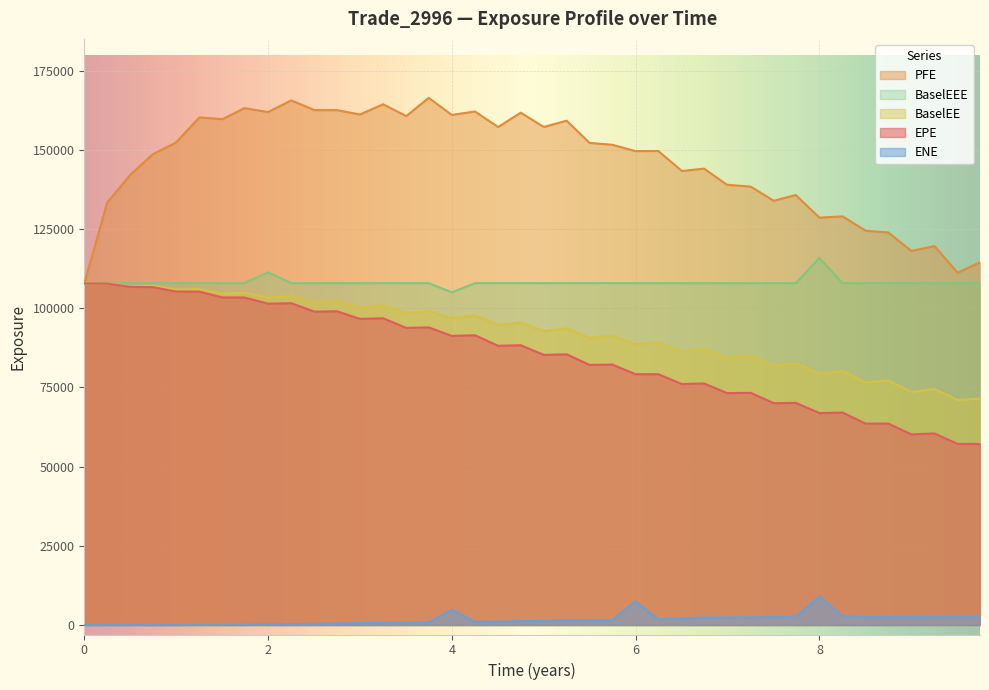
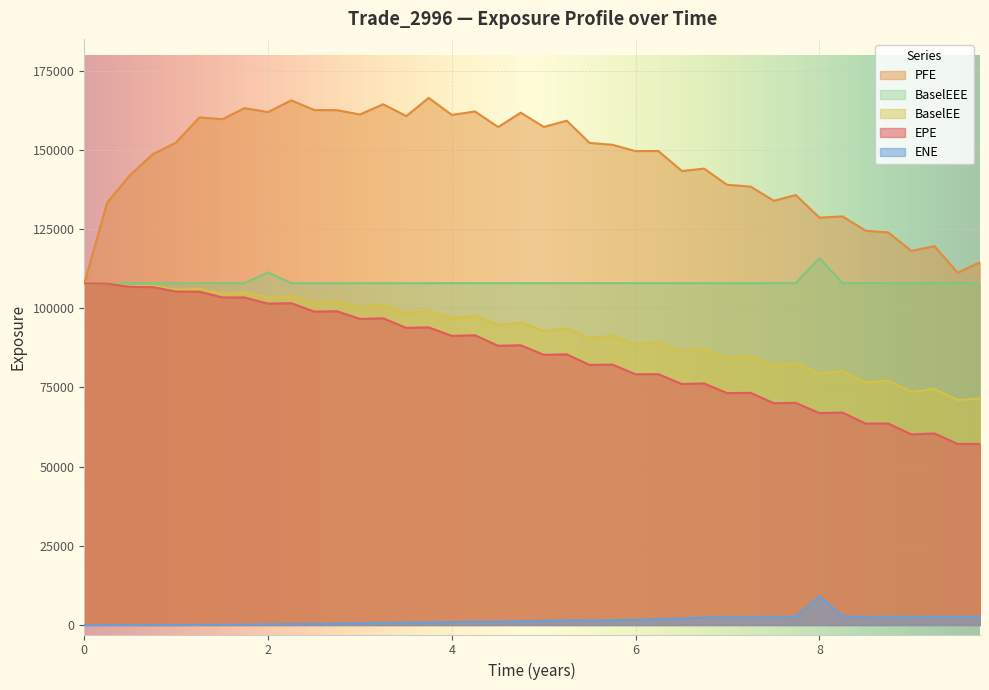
  {
    "BaselEEE": {
      "2": 111000,
-     "4": 105000,
+     "4": 108000,
      "6": 108000,
      "8": 116000
    },
    "ENE": {
      "0": 0,
      "2": 0,
-     "4": 5000,
-     "6": 7000,
+     "4": 1000,
+     "6": 2000,
      "8": 9000
    }
  }
